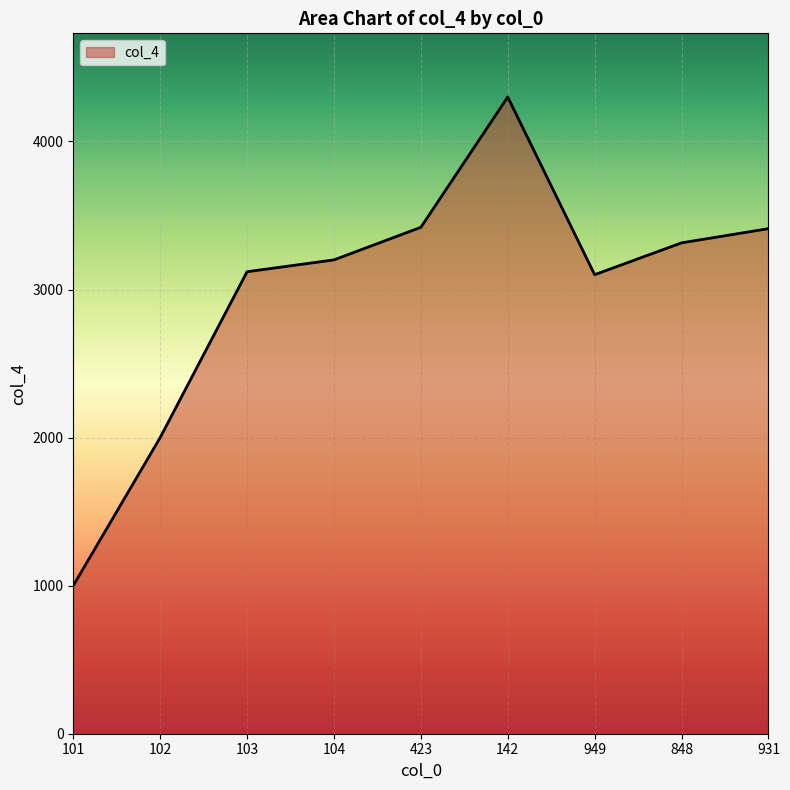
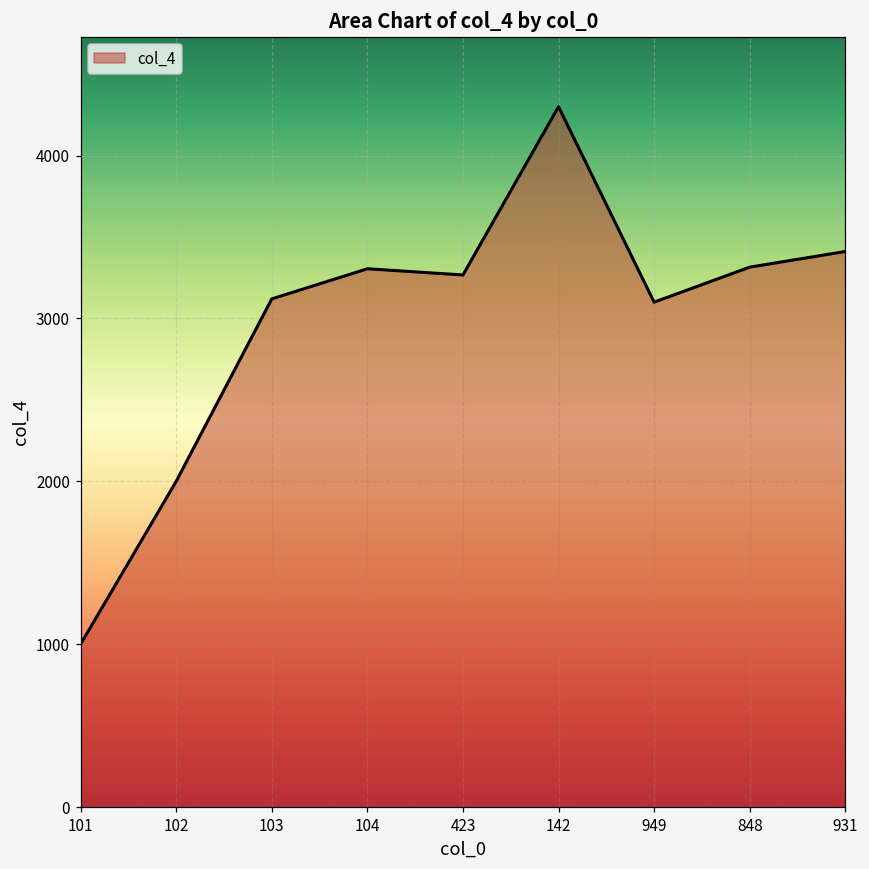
  {
    "101": 1000,
    "102": 2000,
    "103": 3120,
-   "104": 3200,
-   "423": 3420,
+   "104": 3310,
+   "423": 3270,
    "142": 4300,
    "949": 3100,
    "848": 3320,
    "931": 3410
  }
